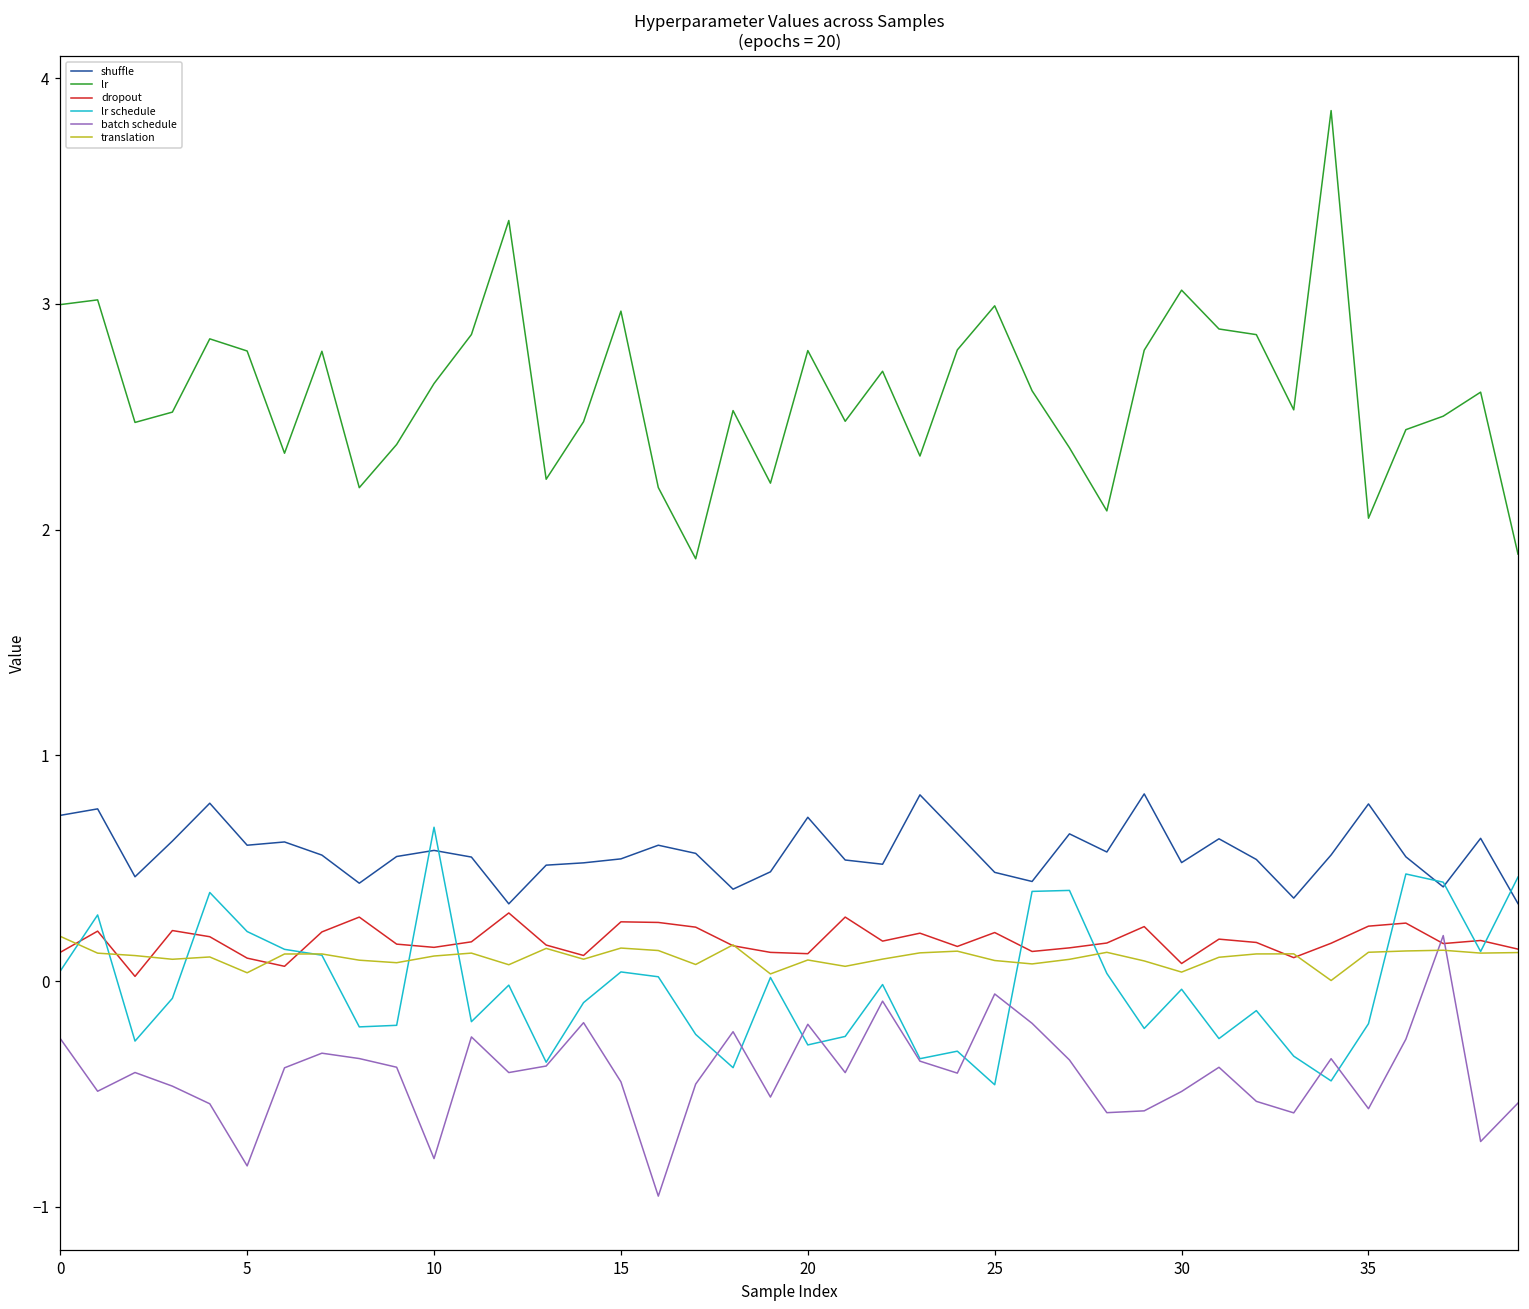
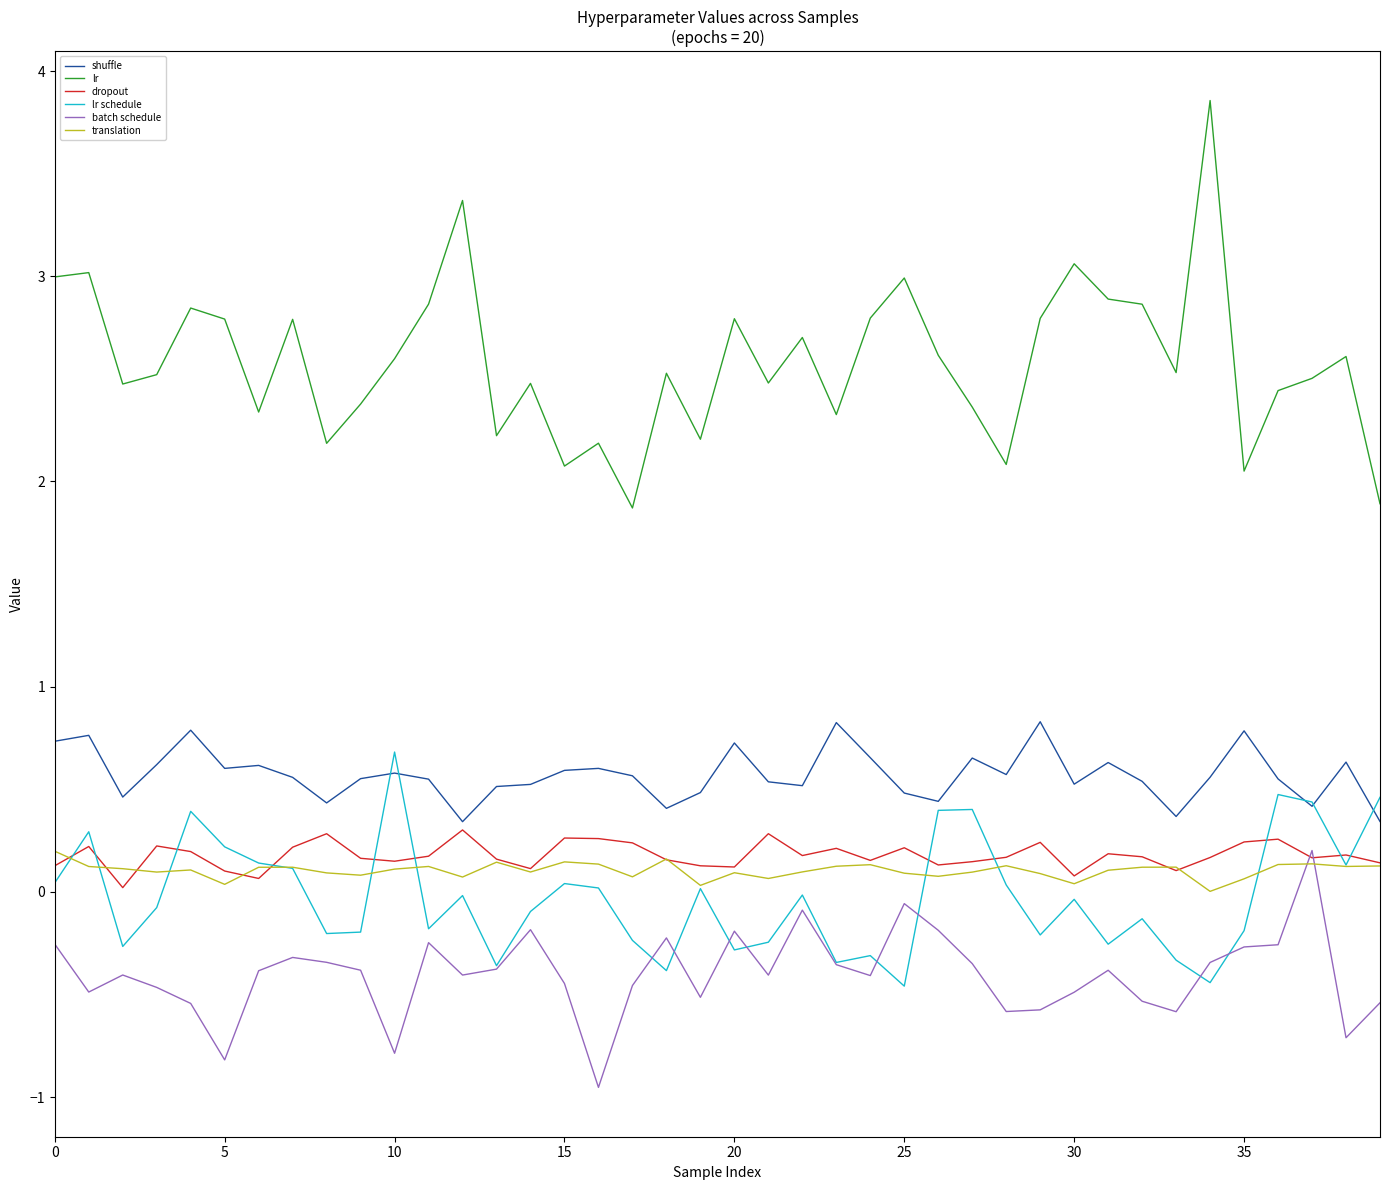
  {
    "shuffle": {
      "0": 0.73,
      "5": 0.60,
      "10": 0.58,
-     "15": 0.54,
+     "15": 0.59,
      "20": 0.73,
      "25": 0.48,
      "30": 0.53,
      "35": 0.78
    },
    "lr": {
      "0": 3.00,
      "5": 2.79,
-     "10": 2.65,
-     "15": 2.97,
+     "10": 2.60,
+     "15": 2.08,
      "20": 2.79,
      "25": 2.99,
      "30": 3.06,
      "35": 2.05
    },
    "dropout": {
      "0": 0.13,
      "5": 0.10,
      "10": 0.15,
      "15": 0.26,
      "20": 0.12,
      "25": 0.22,
      "30": 0.08,
      "35": 0.24
    },
    "lr schedule": {
      "0": 0.04,
      "5": 0.22,
      "10": 0.68,
      "15": 0.04,
      "20": -0.28,
      "25": -0.46,
      "30": -0.04,
      "35": -0.19
    },
    "batch schedule": {
      "0": -0.25,
      "5": -0.82,
      "10": -0.79,
      "15": -0.45,
      "20": -0.19,
      "25": -0.06,
      "30": -0.49,
-     "35": -0.57
+     "35": -0.27
    },
    "translation": {
      "0": 0.20,
      "5": 0.04,
      "10": 0.11,
      "15": 0.15,
      "20": 0.09,
      "25": 0.09,
      "30": 0.04,
-     "35": 0.13
+     "35": 0.06
    }
  }
